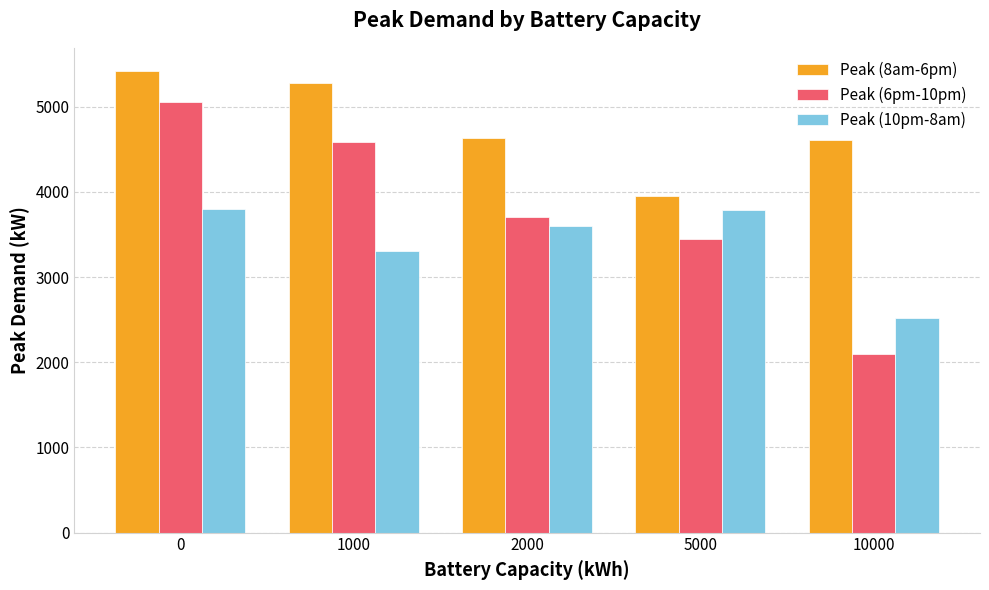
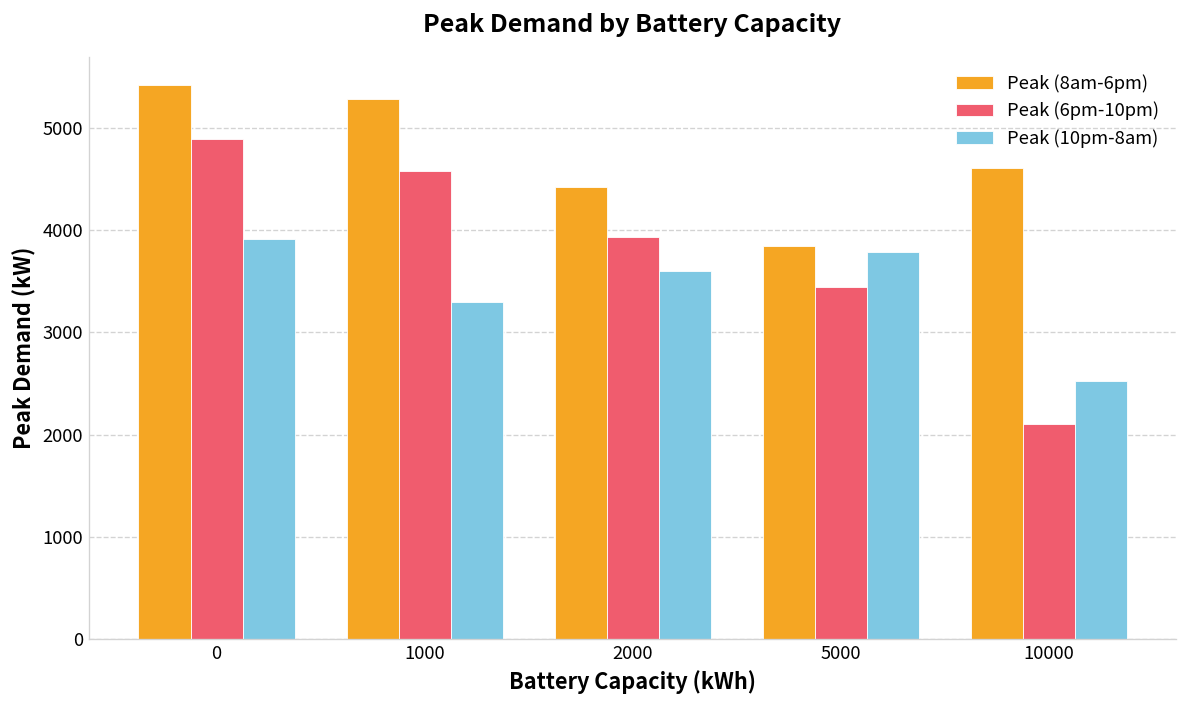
  {
    "Peak (8am-6pm)": {
      "0": 5400,
      "1000": 5300,
-     "2000": 4600,
-     "5000": 3900,
+     "2000": 4400,
+     "5000": 3800,
      "10000": 4600
    },
    "Peak (6pm-10pm)": {
-     "0": 5000,
+     "0": 4900,
      "1000": 4600,
-     "2000": 3700,
+     "2000": 3900,
      "5000": 3400,
      "10000": 2100
    },
    "Peak (10pm-8am)": {
-     "0": 3800,
+     "0": 3900,
      "1000": 3300,
      "2000": 3600,
      "5000": 3800,
      "10000": 2500
    }
  }
